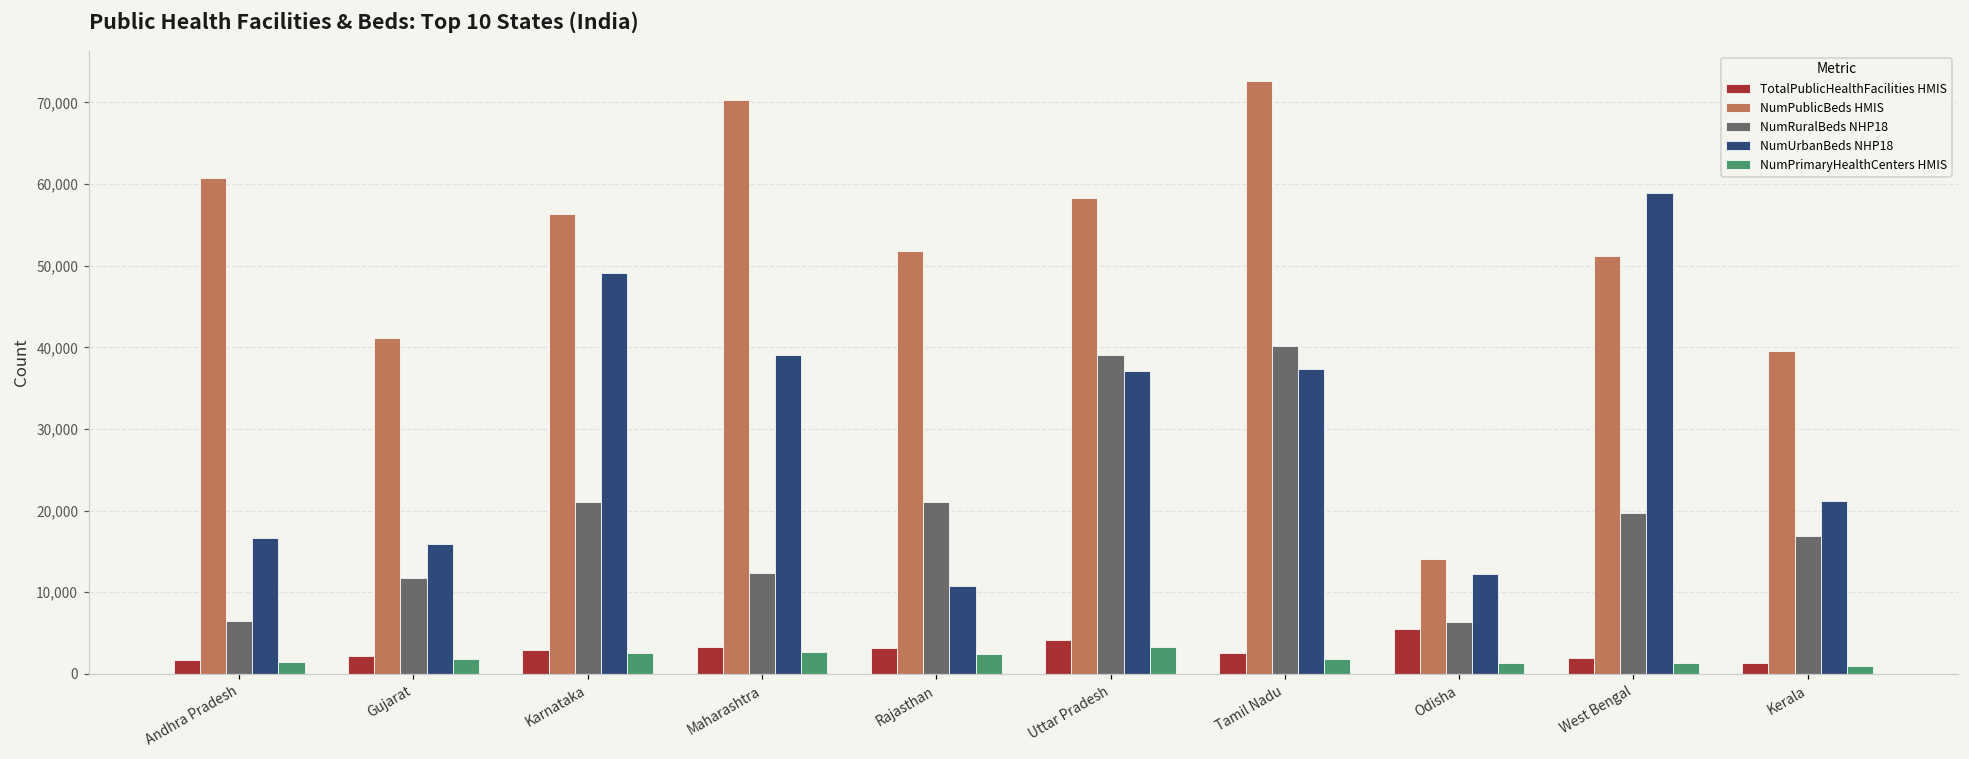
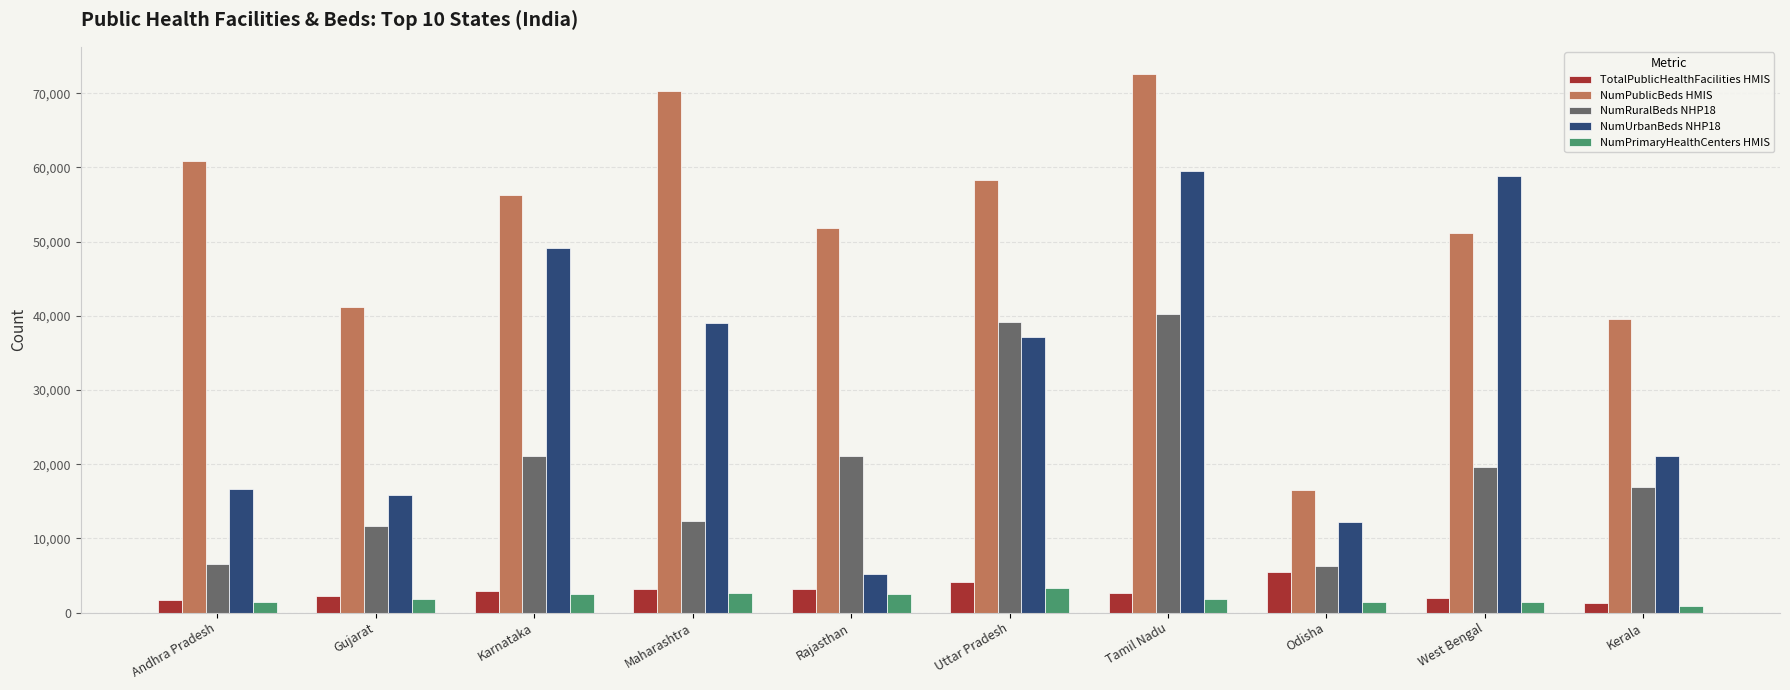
  {
    "TotalPublicHealthFacilities HMIS": {
      "Andhra Pradesh": "2,000",
      "Gujarat": "2,000",
      "Karnataka": "3,000",
      "Maharashtra": "3,000",
      "Rajasthan": "3,000",
      "Uttar Pradesh": "4,000",
      "Tamil Nadu": "3,000",
      "Odisha": "5,000",
      "West Bengal": "2,000",
      "Kerala": "1,000"
    },
    "NumPublicBeds HMIS": {
      "Andhra Pradesh": "61,000",
      "Gujarat": "41,000",
      "Karnataka": "56,000",
      "Maharashtra": "70,000",
      "Rajasthan": "52,000",
      "Uttar Pradesh": "58,000",
      "Tamil Nadu": "73,000",
-     "Odisha": "14,000",
+     "Odisha": "16,000",
      "West Bengal": "51,000",
      "Kerala": "40,000"
    },
    "NumUrbanBeds NHP18": {
      "Andhra Pradesh": "17,000",
      "Gujarat": "16,000",
      "Karnataka": "49,000",
      "Maharashtra": "39,000",
-     "Rajasthan": "11,000",
+     "Rajasthan": "5,000",
      "Uttar Pradesh": "37,000",
-     "Tamil Nadu": "37,000",
+     "Tamil Nadu": "60,000",
      "Odisha": "12,000",
      "West Bengal": "59,000",
      "Kerala": "21,000"
    }
  }
